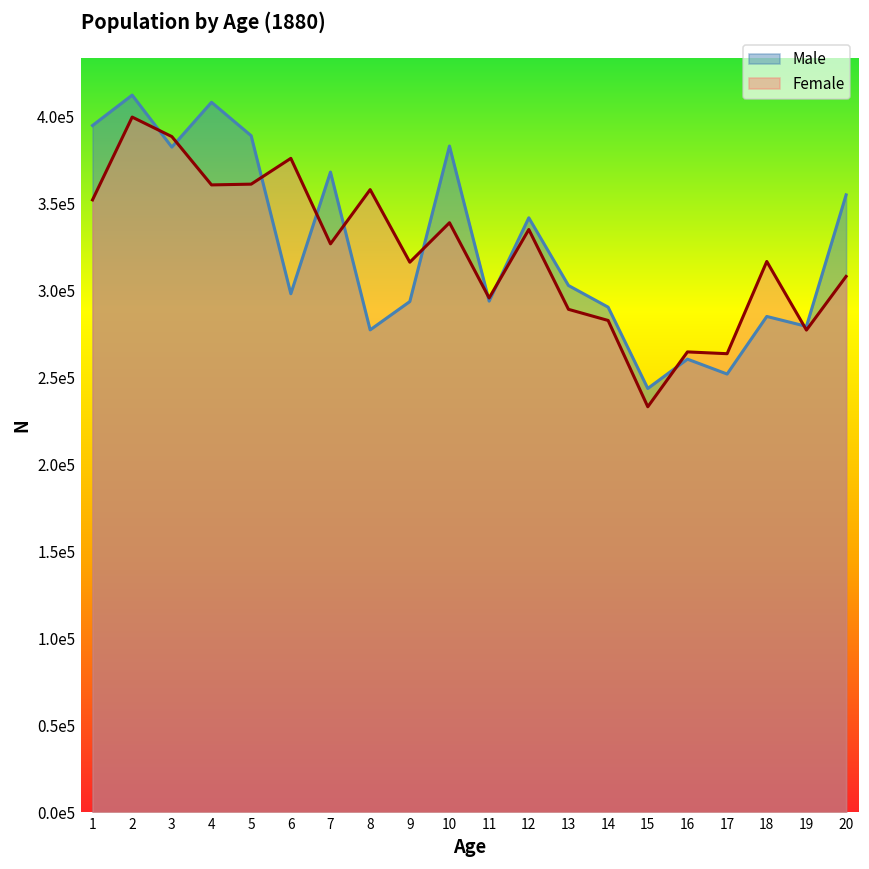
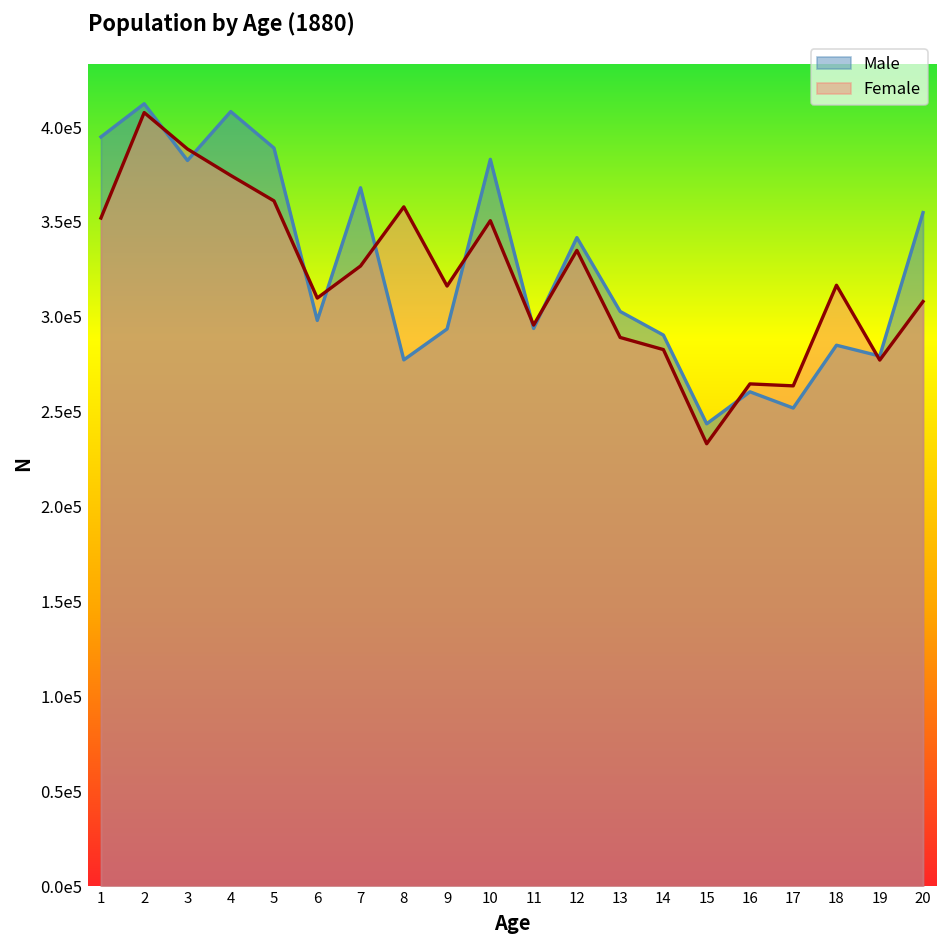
  {
    "Male": {
      "1": 395000,
      "2": 412000,
      "3": 382000,
      "4": 408000,
      "5": 389000,
      "6": 298000,
      "7": 368000,
      "8": 277000,
      "9": 294000,
      "10": 383000,
      "11": 294000,
      "12": 342000,
      "13": 303000,
      "14": 290000,
      "15": 244000,
      "16": 261000,
      "17": 252000,
      "18": 285000,
      "19": 279000,
      "20": 355000
    },
    "Female": {
      "1": 352000,
-     "2": 400000,
+     "2": 408000,
      "3": 388000,
-     "4": 361000,
+     "4": 374000,
      "5": 361000,
-     "6": 376000,
+     "6": 310000,
      "7": 327000,
      "8": 358000,
      "9": 316000,
-     "10": 339000,
+     "10": 351000,
      "11": 296000,
      "12": 335000,
      "13": 289000,
      "14": 283000,
      "15": 233000,
      "16": 265000,
      "17": 264000,
      "18": 317000,
      "19": 277000,
      "20": 308000
    }
  }
